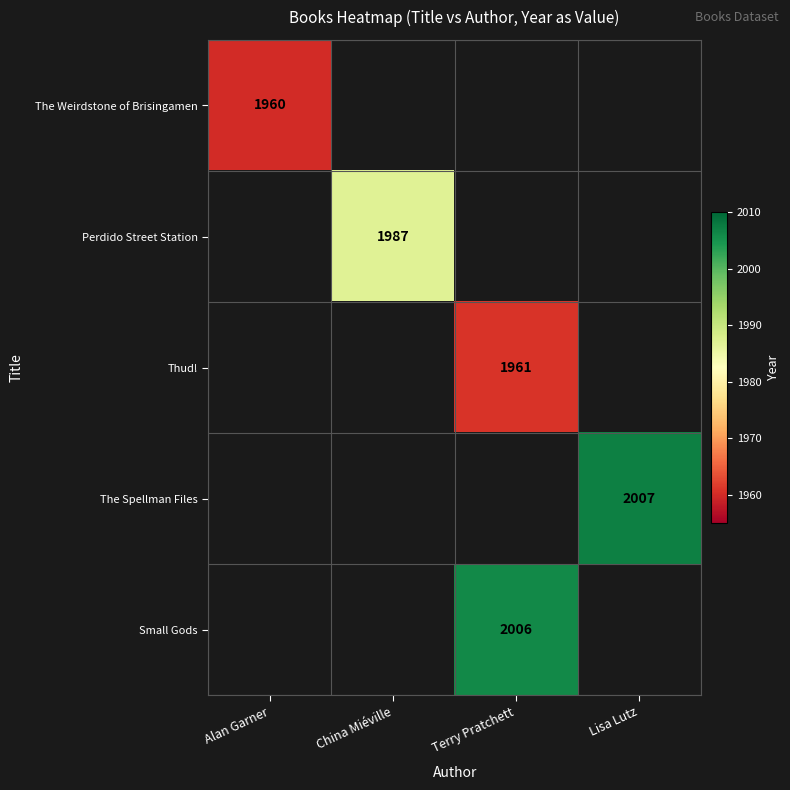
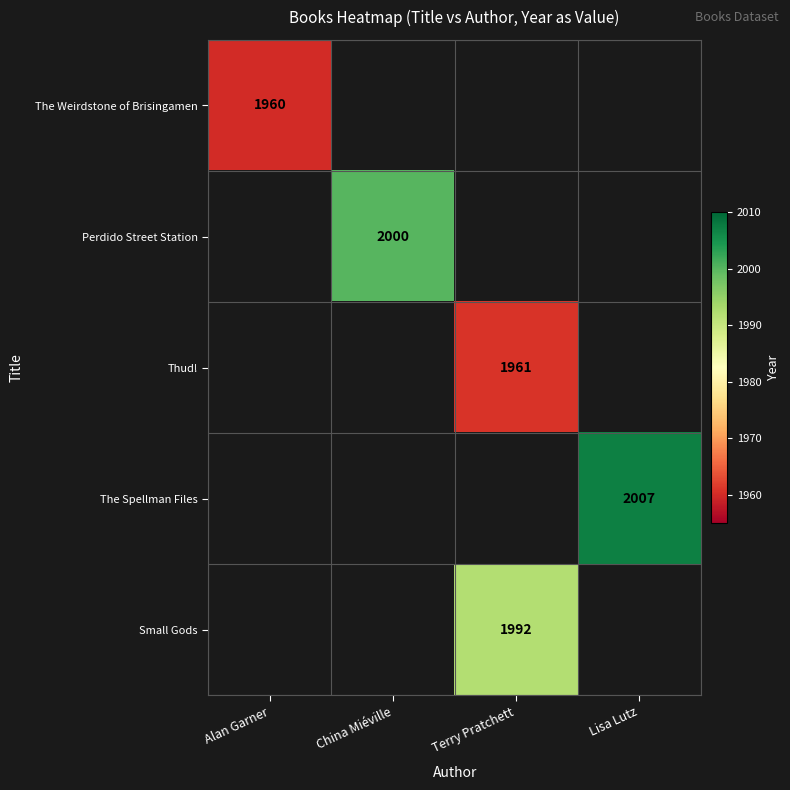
  {
    "The Weirdstone of Brisingamen": {
      "Alan Garner": 1960
    },
    "Perdido Street Station": {
-     "China Miéville": 1987
+     "China Miéville": 2000
    },
    "Thud!": {
      "Terry Pratchett": 1961
    },
    "The Spellman Files": {
      "Lisa Lutz": 2007
    },
    "Small Gods": {
-     "Terry Pratchett": 2006
+     "Terry Pratchett": 1992
    }
  }
